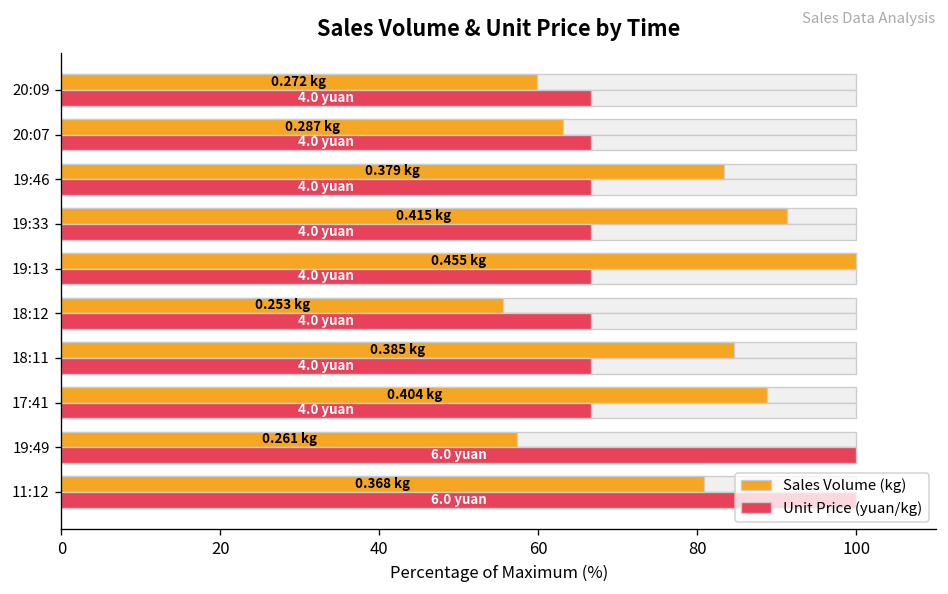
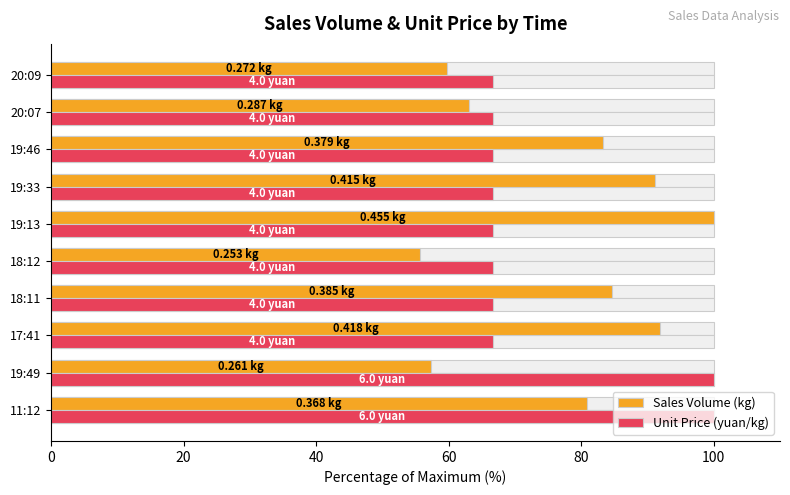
  {
    "Sales Volume (kg)": {
-     "17:41": 0.404
+     "17:41": 0.418
    }
  }
